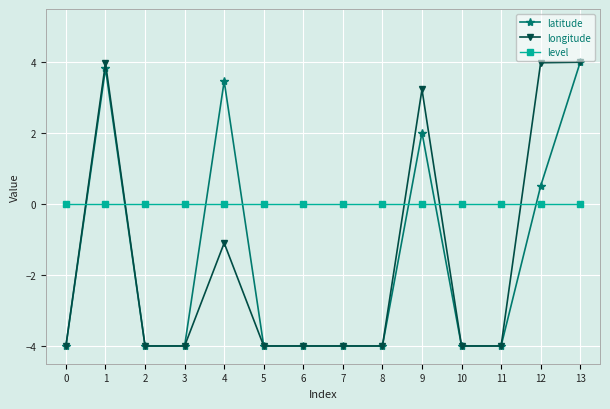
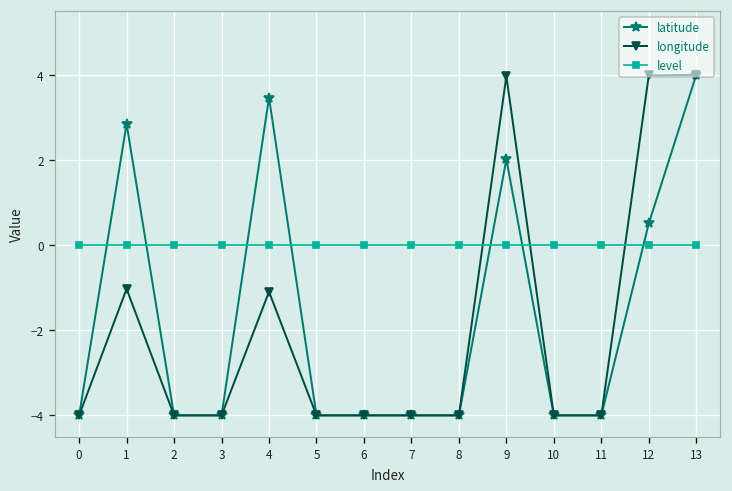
  {
    "latitude": {
-     "1": 3.8,
+     "1": 2.8,
      "4": 3.5,
      "9": 2.0,
      "12": 0.5
    },
    "longitude": {
-     "1": 4.0,
+     "1": -1.0,
      "4": -1.1,
-     "9": 3.2,
+     "9": 4.0,
      "12": 4.0
    },
    "level": {
      "0": 0.0,
      "1": 0.0,
      "2": 0.0,
      "3": 0.0,
      "4": 0.0,
      "5": 0.0,
      "6": 0.0,
      "7": 0.0,
      "8": 0.0,
      "9": 0.0,
      "10": 0.0,
      "11": 0.0,
      "12": 0.0,
      "13": 0.0
    }
  }
